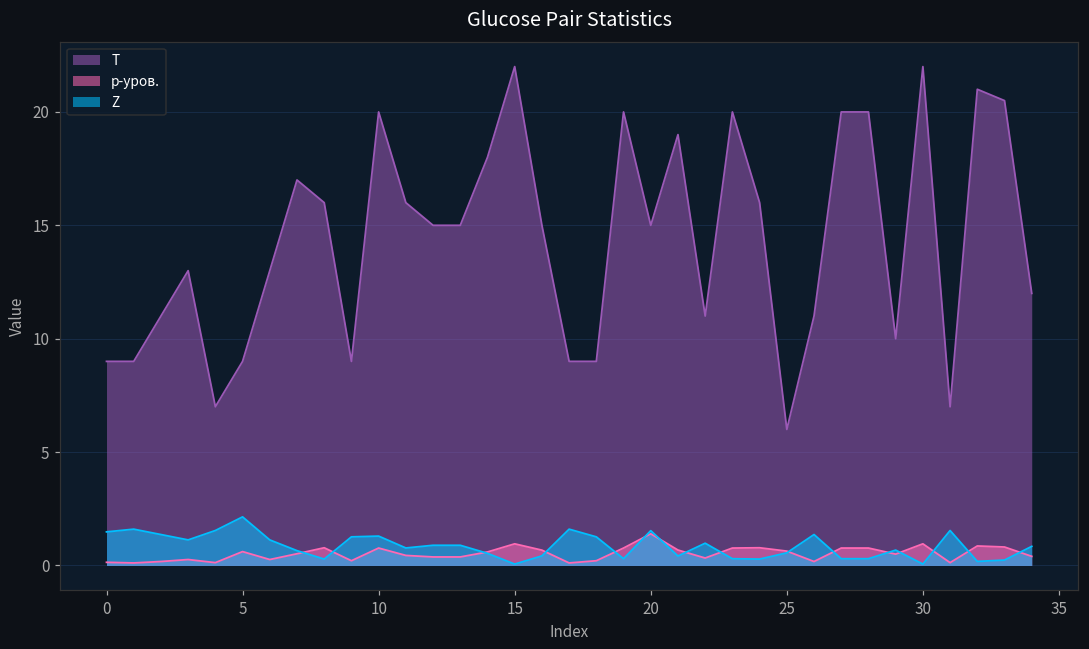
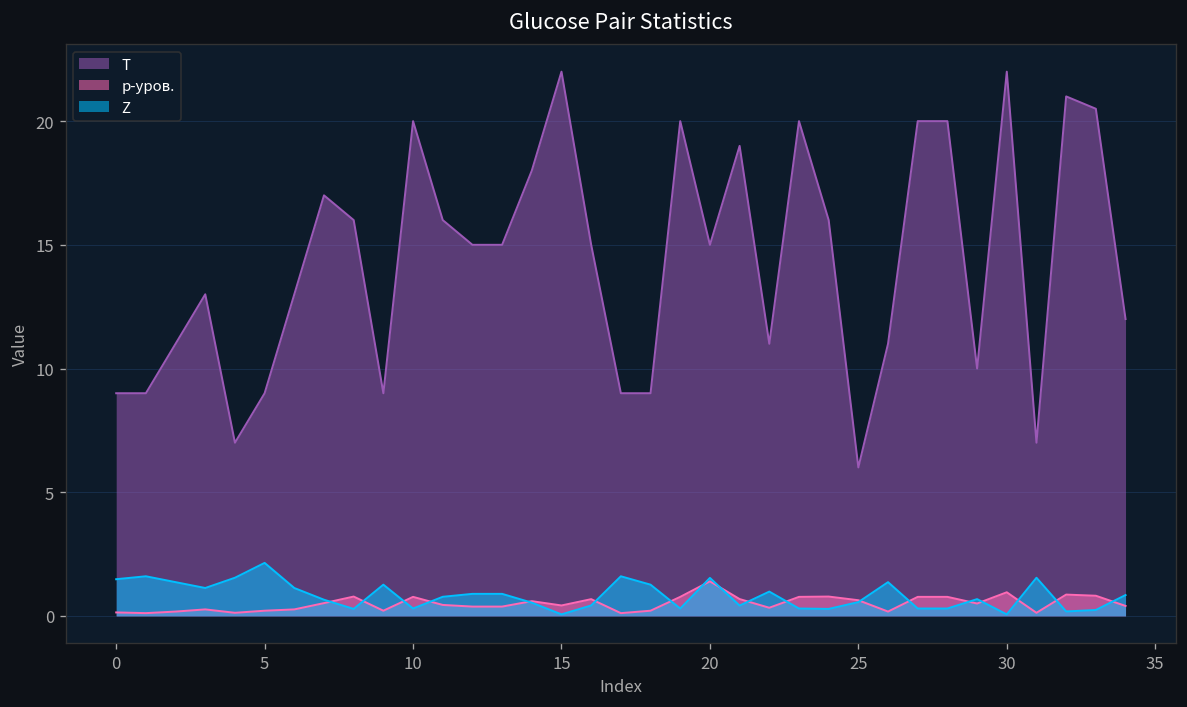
  {
    "T": {
      "0": 9.0,
      "5": 9.0,
      "10": 20.0,
      "15": 22.0,
      "20": 15.0,
      "25": 6.0,
      "30": 22.0
    },
    "p-уров.": {
      "0": 0.1,
-     "5": 0.6,
+     "5": 0.2,
      "10": 0.8,
-     "15": 1.0,
+     "15": 0.4,
      "20": 1.4,
      "30": 1.0
    },
    "Z": {
      "0": 1.5,
      "5": 2.1,
-     "10": 1.3,
+     "10": 0.3,
      "15": 0.1,
      "20": 1.5,
      "30": 0.1
    }
  }
